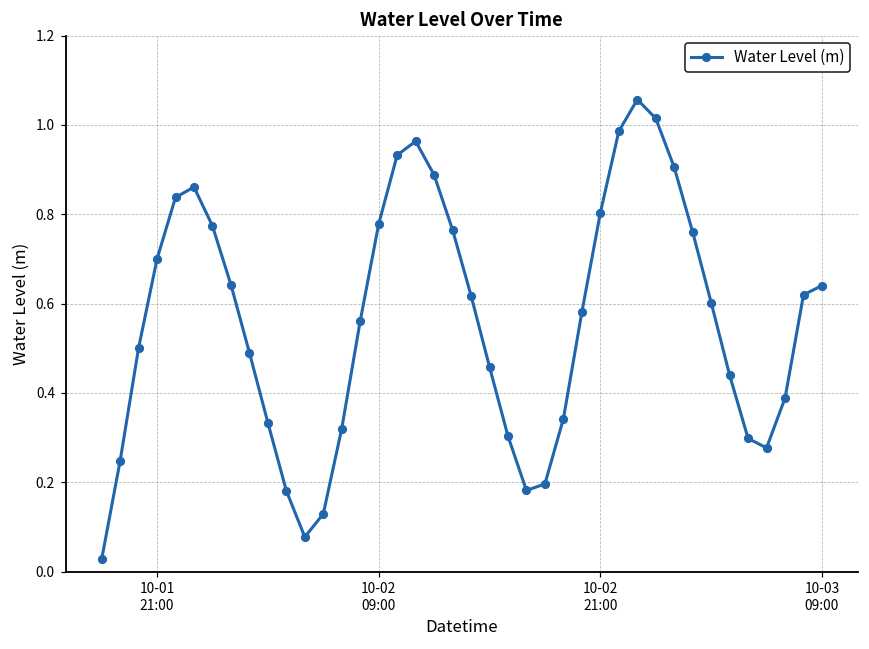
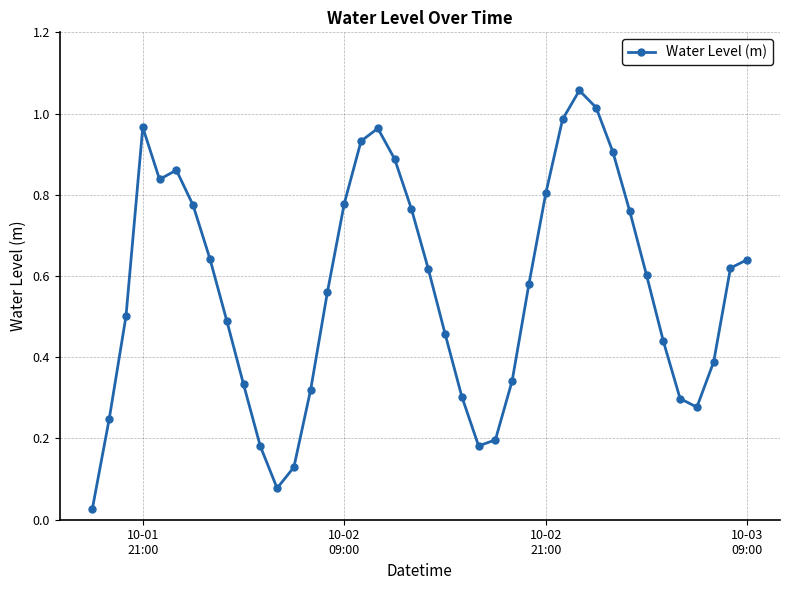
  {
-   "10-01 21:00": 0.70,
+   "10-01 21:00": 0.97,
    "10-02 09:00": 0.78,
    "10-02 21:00": 0.80,
    "10-03 09:00": 0.64
  }
